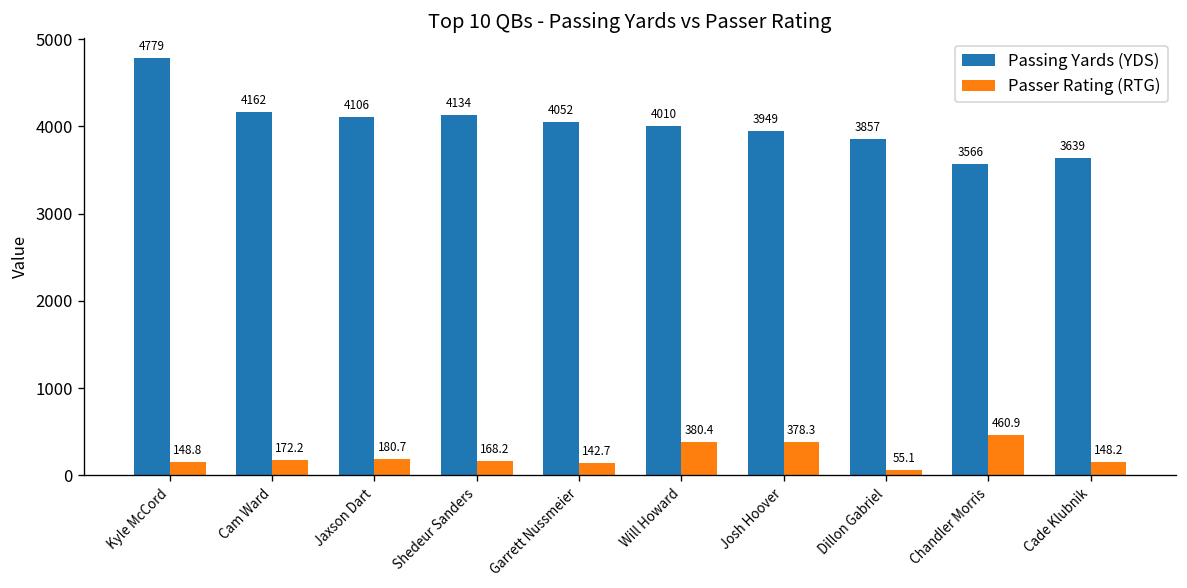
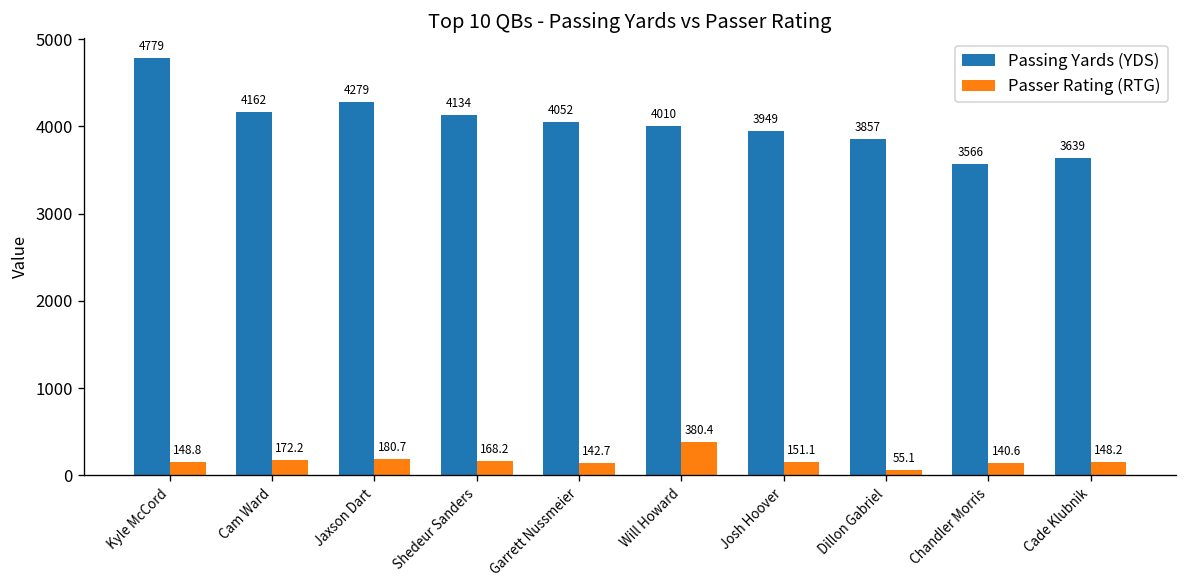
  {
    "Passing Yards (YDS)": {
      "Kyle McCord": 4779,
      "Cam Ward": 4162,
-     "Jaxson Dart": 4106,
+     "Jaxson Dart": 4279,
      "Shedeur Sanders": 4134,
      "Garrett Nussmeier": 4052,
      "Will Howard": 4010,
      "Josh Hoover": 3949,
      "Dillon Gabriel": 3857,
      "Chandler Morris": 3566,
      "Cade Klubnik": 3639
    },
    "Passer Rating (RTG)": {
      "Kyle McCord": 148.8,
      "Cam Ward": 172.2,
      "Jaxson Dart": 180.7,
      "Shedeur Sanders": 168.2,
      "Garrett Nussmeier": 142.7,
      "Will Howard": 380.4,
-     "Josh Hoover": 378.3,
+     "Josh Hoover": 151.1,
      "Dillon Gabriel": 55.1,
-     "Chandler Morris": 460.9,
+     "Chandler Morris": 140.6,
      "Cade Klubnik": 148.2
    }
  }
